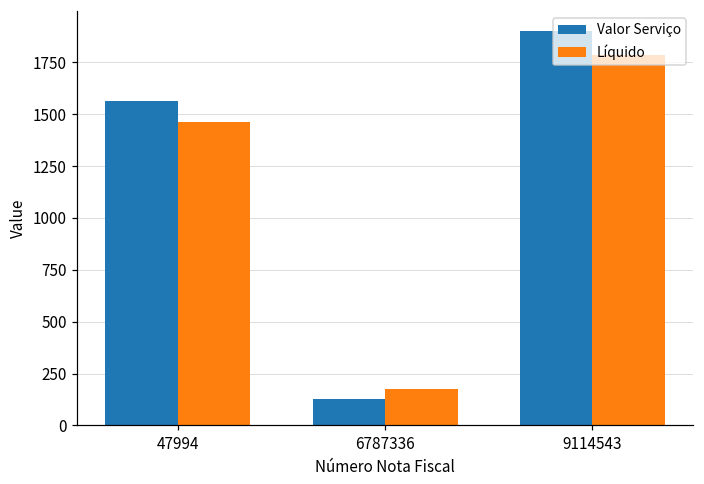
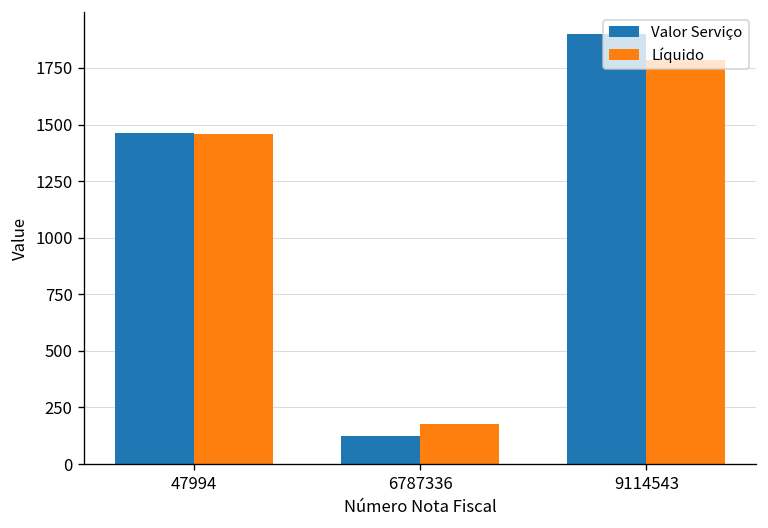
  {
    "Valor Serviço": {
-     "47994": 1560,
+     "47994": 1460,
      "6787336": 130
    },
    "Líquido": {
      "47994": 1460,
      "6787336": 180
    }
  }
